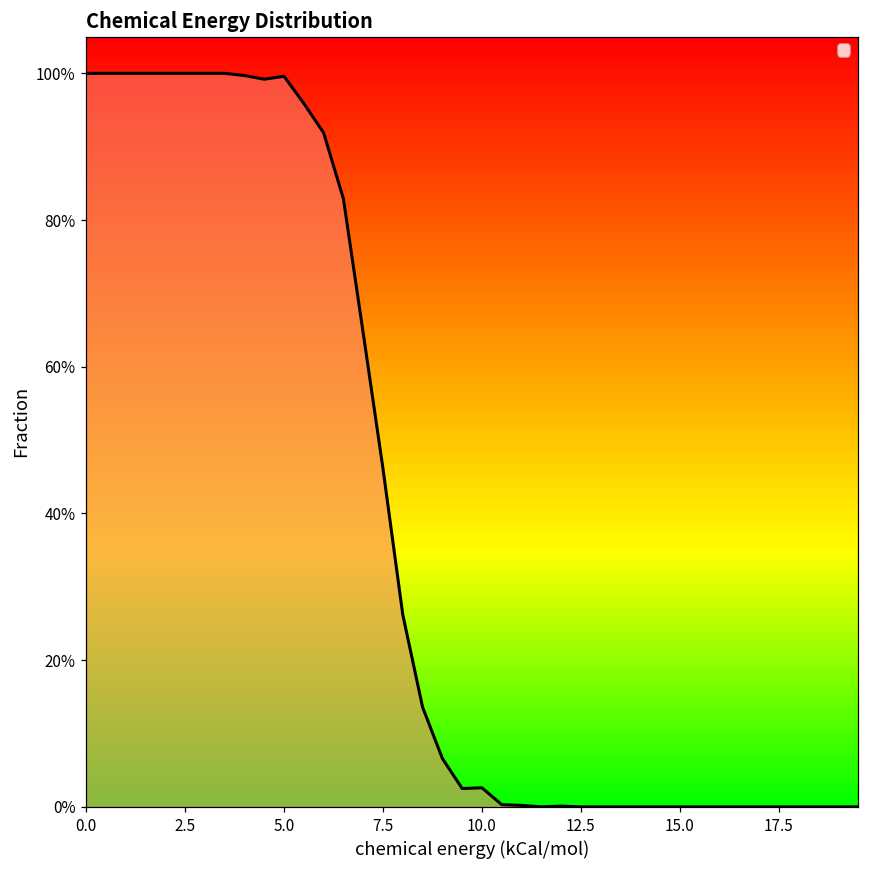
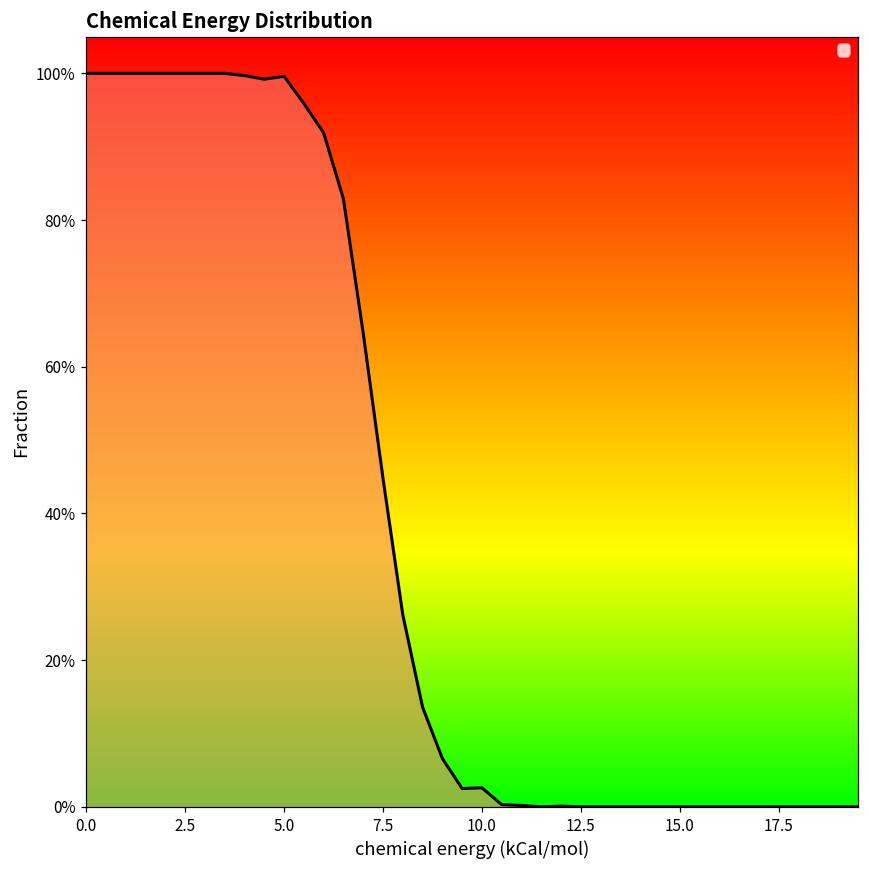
  {
    "0.0": "100%",
    "2.5": "100%",
    "5.0": "100%",
-   "7.5": "46%",
+   "7.5": "45%",
    "10.0": "3%",
    "12.5": "0%",
    "15.0": "0%",
    "17.5": "0%"
  }
